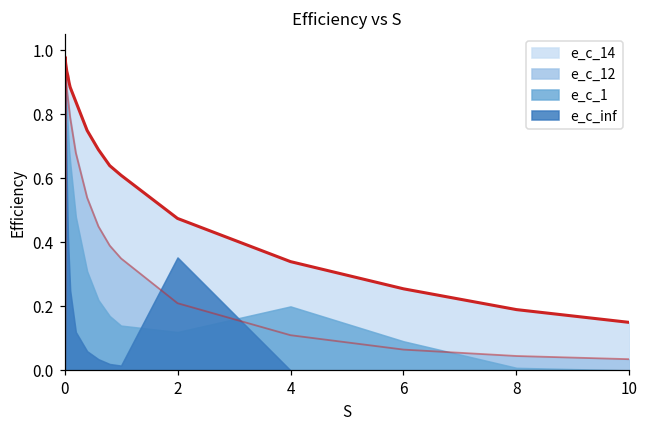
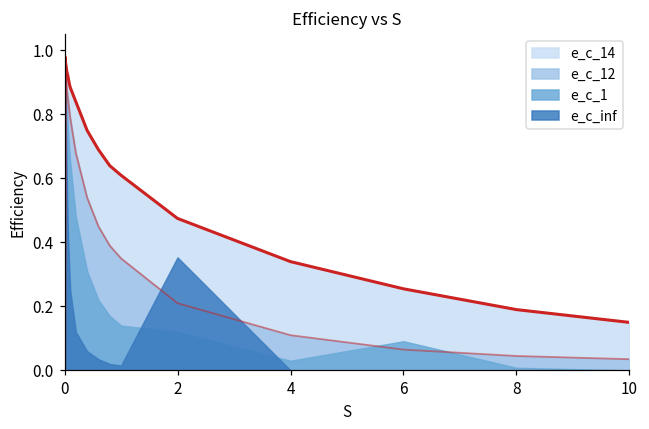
  {
    "e_c_1": {
      "2": 0.12,
-     "4": 0.20,
+     "4": 0.03,
      "6": 0.09
    },
    "e_c_inf": {
      "2": 0.35,
      "4": 0.00,
      "6": 0.00
    }
  }
